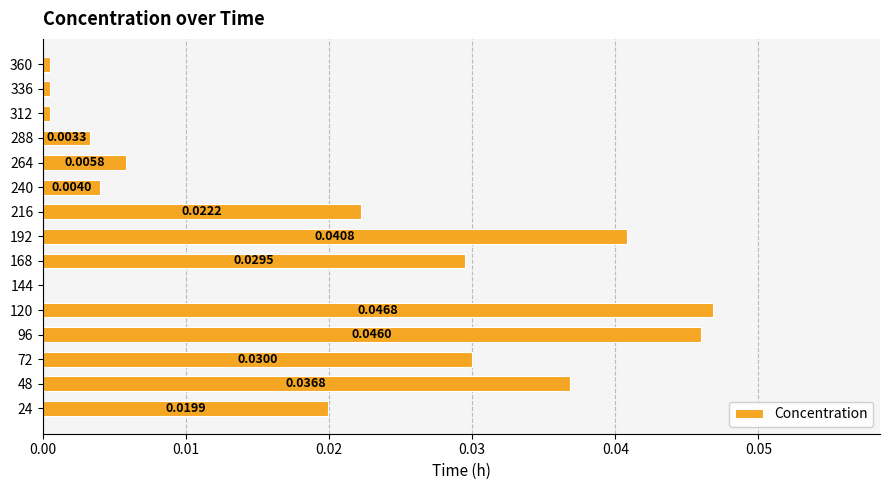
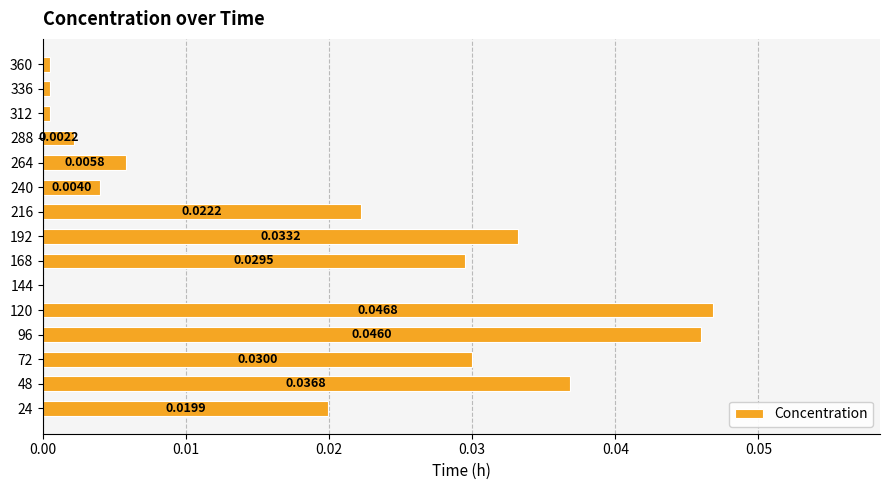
  {
-   "288": 0.0033,
+   "288": 0.0022,
    "264": 0.0058,
    "240": 0.0040,
    "216": 0.0222,
-   "192": 0.0408,
+   "192": 0.0332,
    "168": 0.0295,
    "120": 0.0468,
    "96": 0.0460,
    "72": 0.0300,
    "48": 0.0368,
    "24": 0.0199
  }
